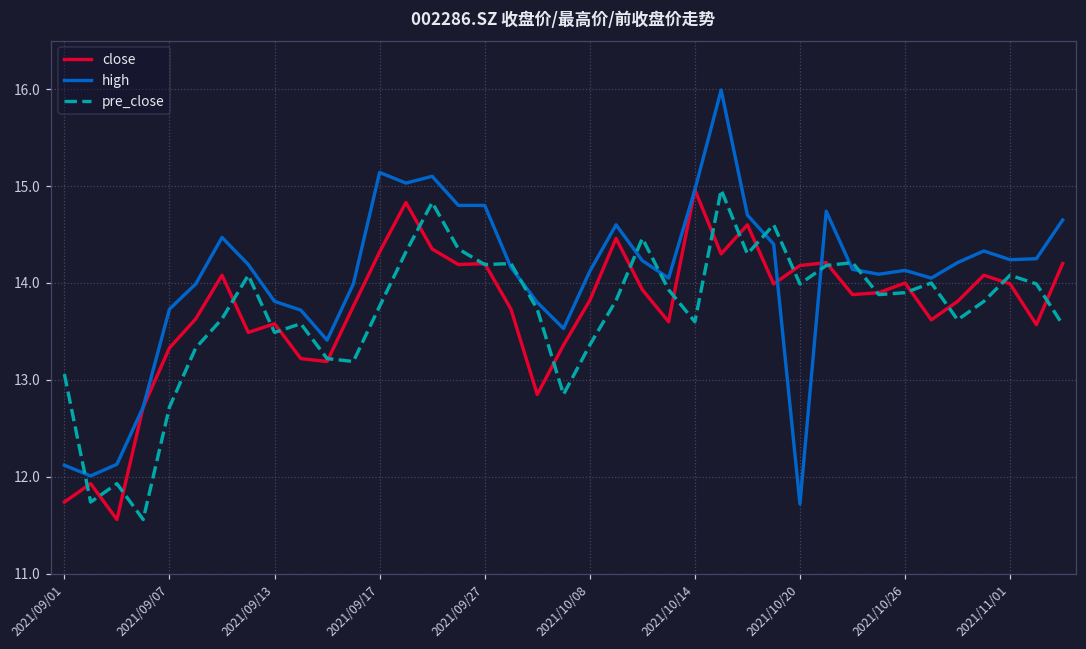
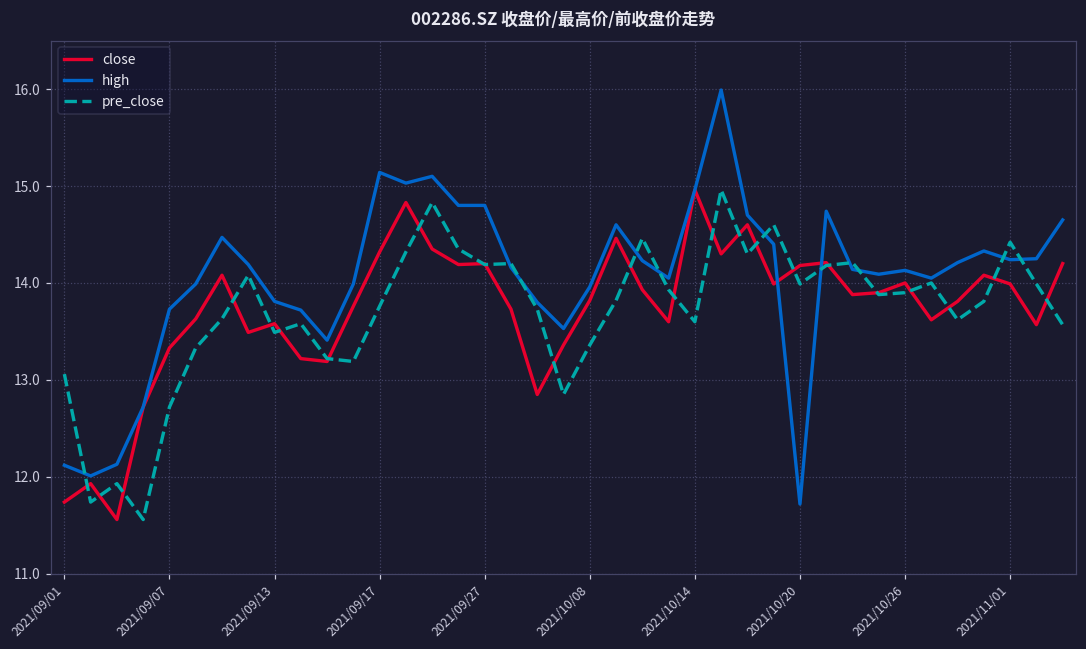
  {
    "close": {
      "2021/09/01": 11.7,
      "2021/09/07": 13.3,
      "2021/09/13": 13.6,
      "2021/09/17": 14.3,
      "2021/10/08": 13.8,
      "2021/10/20": 14.2,
      "2021/10/26": 14.0,
      "2021/11/01": 14.0
    },
    "high": {
      "2021/09/01": 12.1,
      "2021/09/07": 13.7,
      "2021/09/13": 13.8,
      "2021/09/17": 15.1,
      "2021/09/27": 14.8,
-     "2021/10/08": 14.1,
+     "2021/10/08": 14.0,
      "2021/10/20": 11.7,
      "2021/10/26": 14.1,
      "2021/11/01": 14.2
    },
    "pre_close": {
      "2021/09/01": 13.1,
      "2021/09/07": 12.7,
      "2021/09/13": 13.5,
      "2021/09/17": 13.8,
      "2021/10/08": 13.4,
      "2021/10/14": 13.6,
      "2021/10/20": 14.0,
      "2021/10/26": 13.9,
-     "2021/11/01": 14.1
+     "2021/11/01": 14.4
    }
  }
